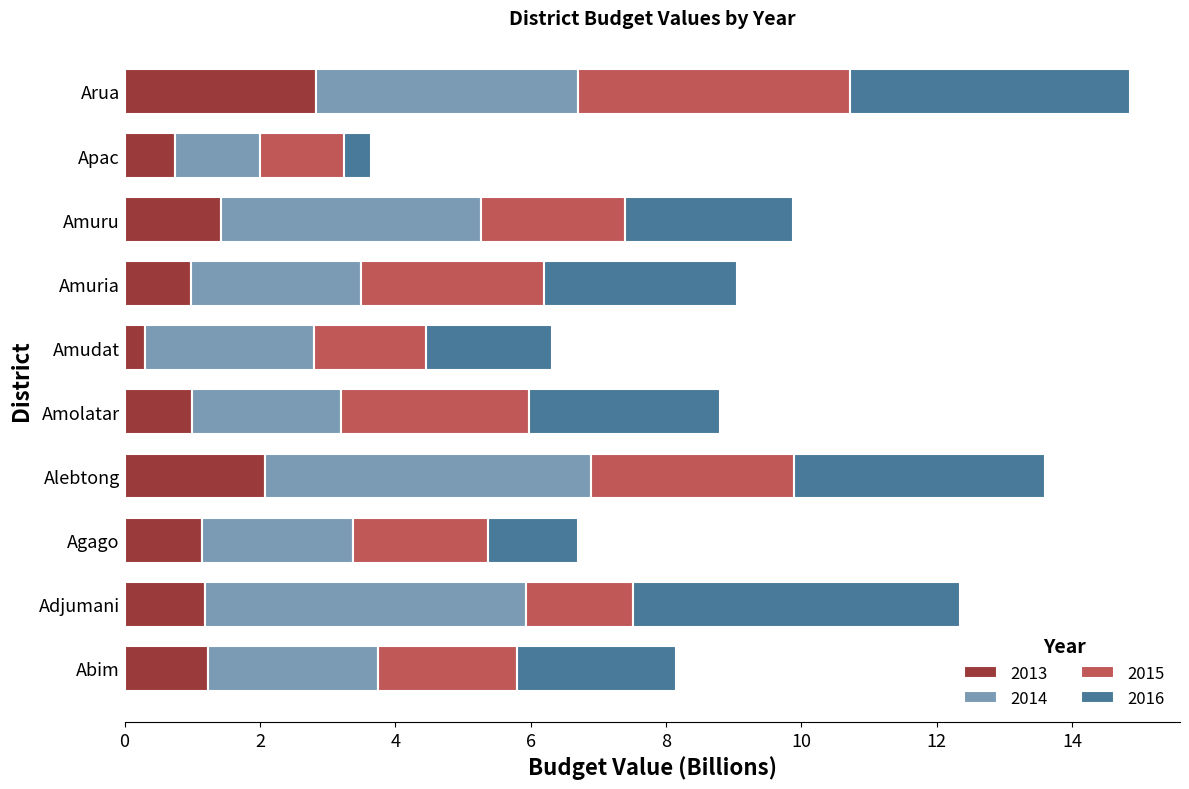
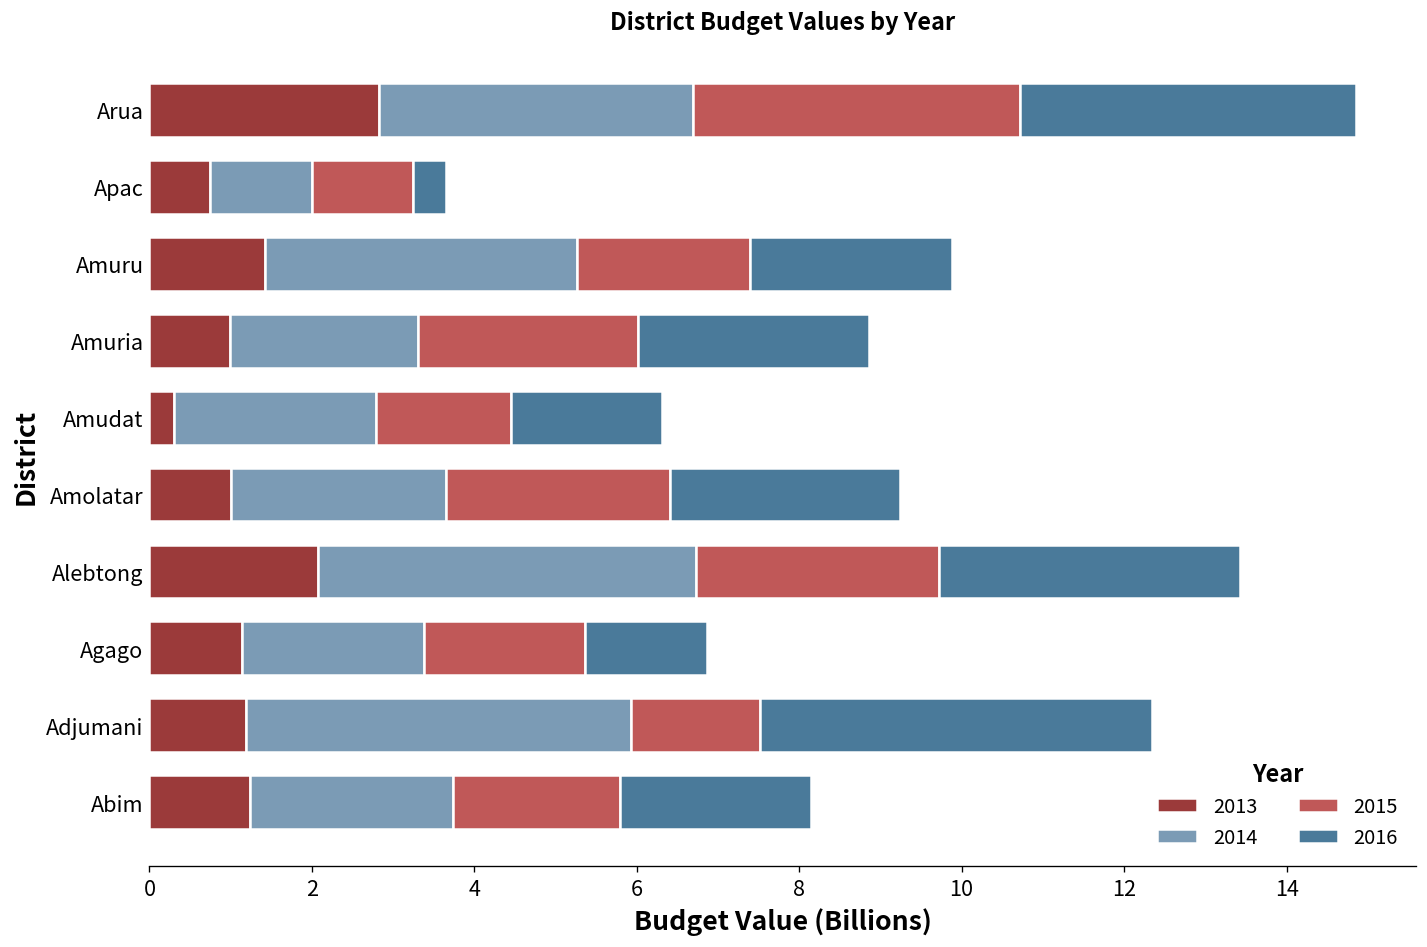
  {
    "2014": {
      "Arua": 3.9,
      "Apac": 1.2,
      "Amuru": 3.8,
-     "Amuria": 2.5,
+     "Amuria": 2.3,
      "Amudat": 2.5,
-     "Amolatar": 2.2,
-     "Alebtong": 4.8,
+     "Amolatar": 2.7,
+     "Alebtong": 4.7,
      "Agago": 2.2,
      "Adjumani": 4.7,
      "Abim": 2.5
    },
    "2016": {
      "Arua": 4.1,
      "Apac": 0.4,
      "Amuru": 2.5,
      "Amuria": 2.8,
      "Amudat": 1.9,
      "Amolatar": 2.8,
      "Alebtong": 3.7,
-     "Agago": 1.3,
+     "Agago": 1.5,
      "Adjumani": 4.8,
      "Abim": 2.3
    }
  }
